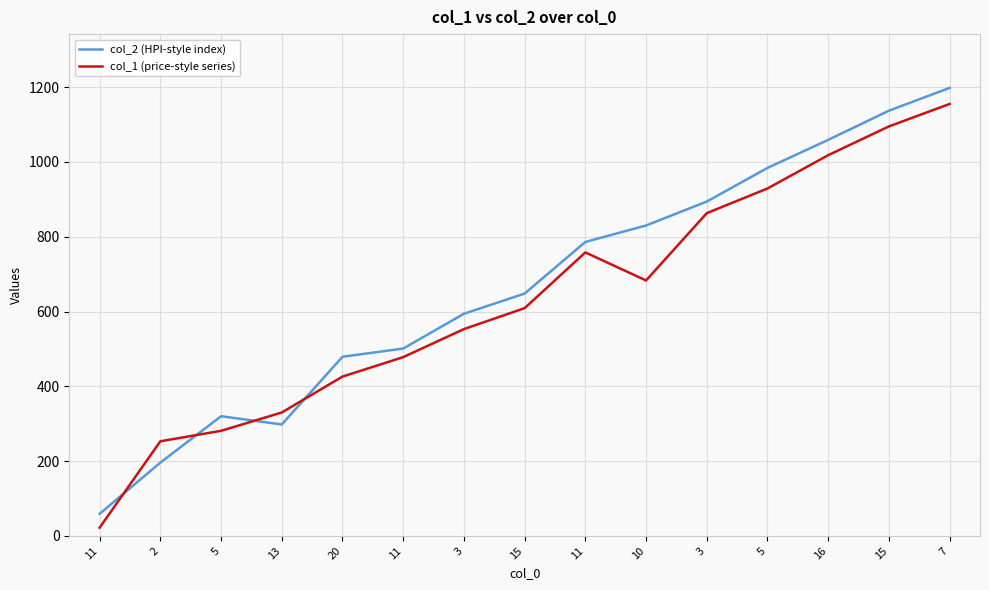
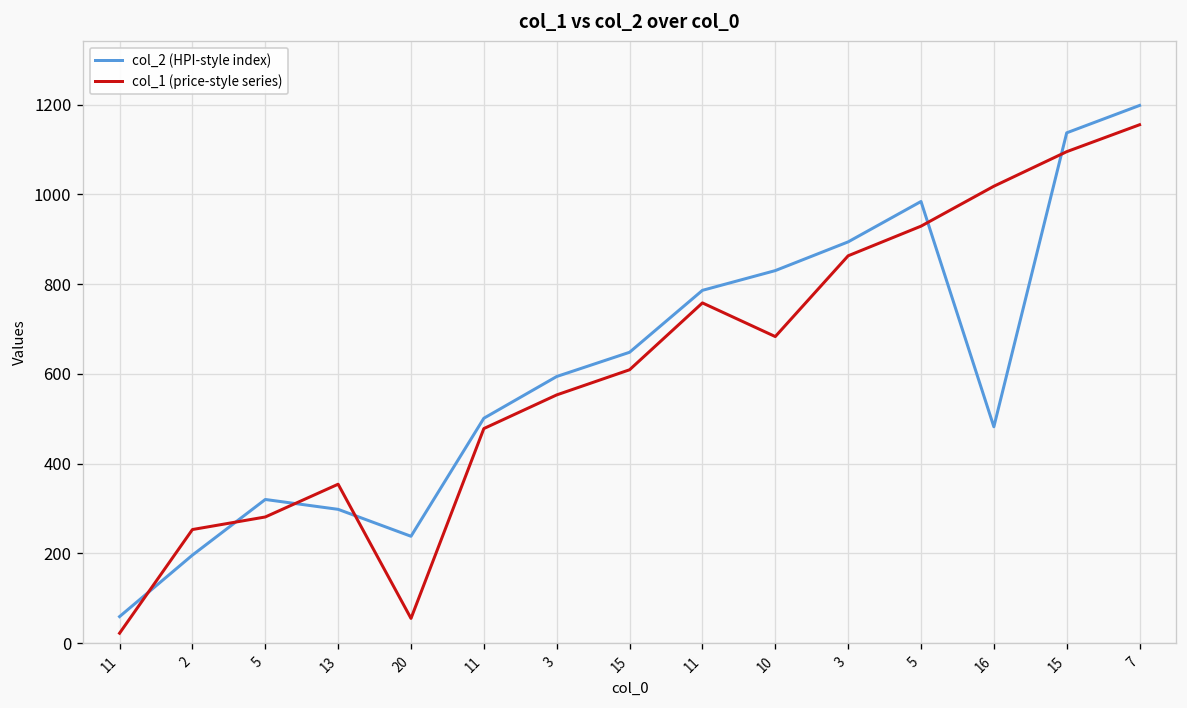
  {
    "col_2 (HPI-style index)": {
      "2": 200,
      "13": 300,
-     "20": 480,
+     "20": 240,
      "10": 830,
-     "16": 1060,
+     "16": 480,
      "7": 1200
    },
    "col_1 (price-style series)": {
      "2": 250,
-     "13": 330,
-     "20": 430,
+     "13": 350,
+     "20": 60,
      "10": 680,
      "16": 1020,
      "7": 1160
    }
  }
